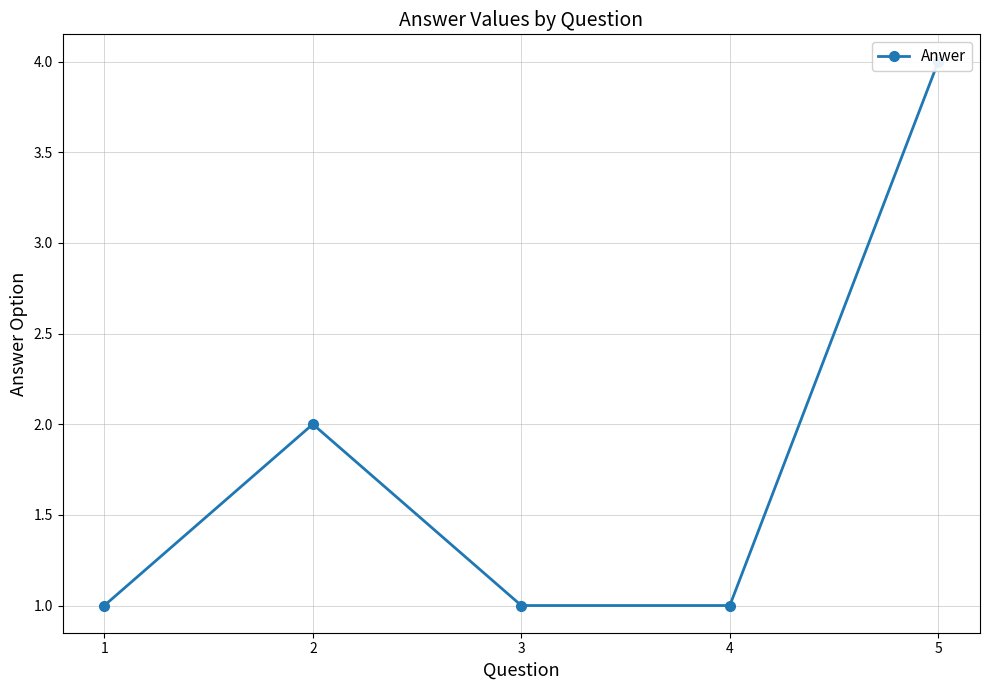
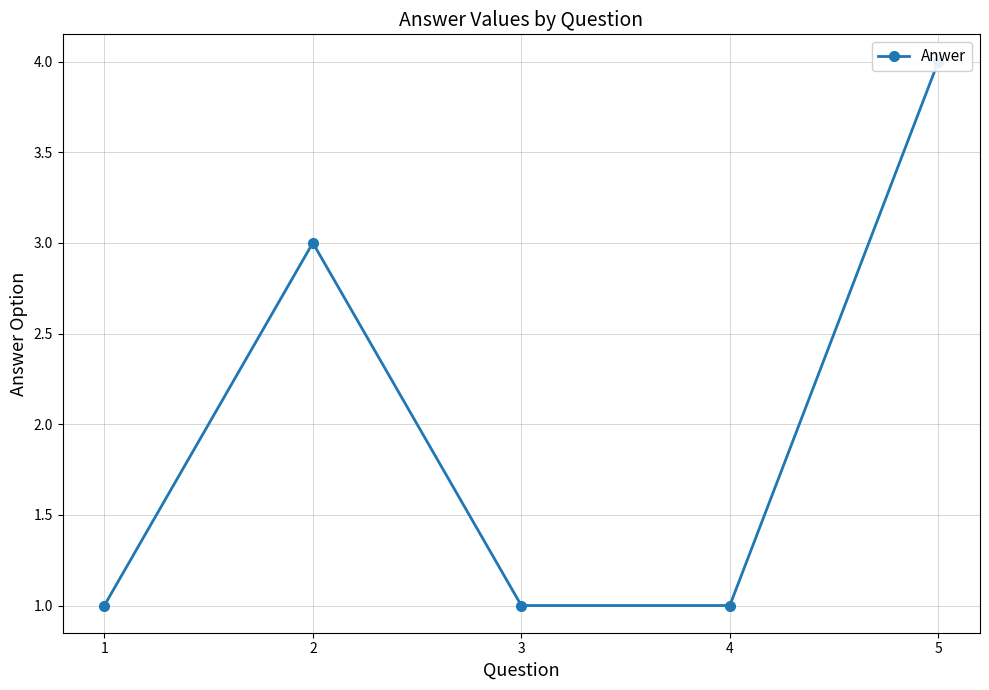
  {
    "1": 1,
-   "2": 2,
+   "2": 3,
    "3": 1,
    "4": 1
  }
